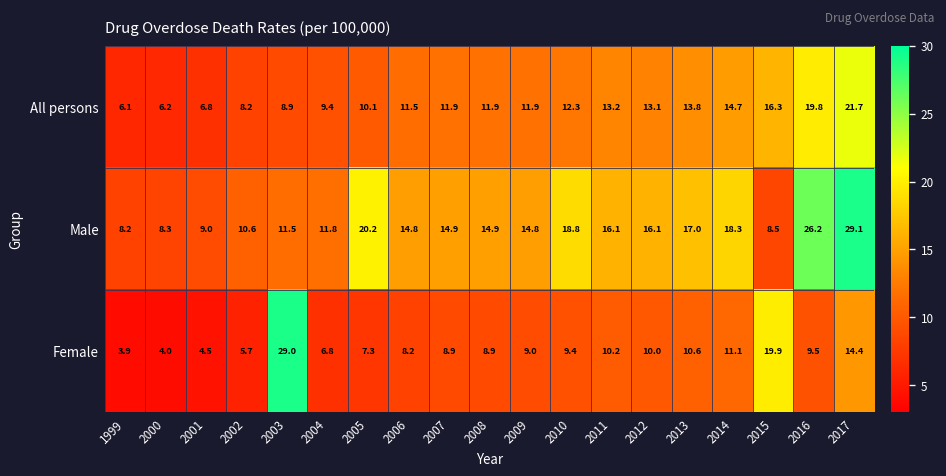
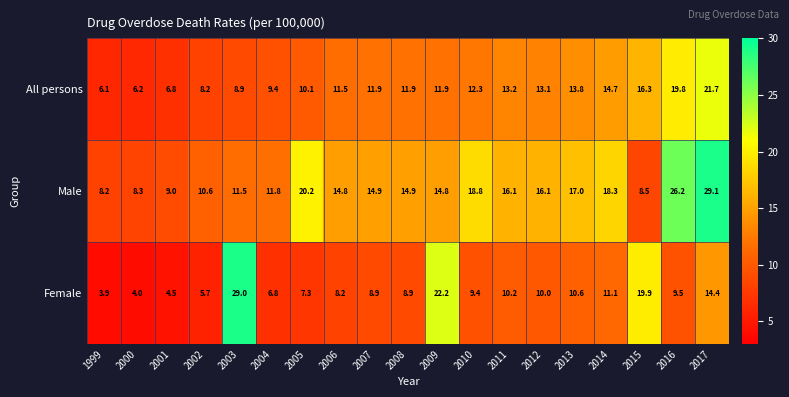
  {
    "All persons": {
      "1999": 6.1,
      "2000": 6.2,
      "2001": 6.8,
      "2002": 8.2,
      "2003": 8.9,
      "2004": 9.4,
      "2005": 10.1,
      "2006": 11.5,
      "2007": 11.9,
      "2008": 11.9,
      "2009": 11.9,
      "2010": 12.3,
      "2011": 13.2,
      "2012": 13.1,
      "2013": 13.8,
      "2014": 14.7,
      "2015": 16.3,
      "2016": 19.8,
      "2017": 21.7
    },
    "Male": {
      "1999": 8.2,
      "2000": 8.3,
      "2001": 9.0,
      "2002": 10.6,
      "2003": 11.5,
      "2004": 11.8,
      "2005": 20.2,
      "2006": 14.8,
      "2007": 14.9,
      "2008": 14.9,
      "2009": 14.8,
      "2010": 18.8,
      "2011": 16.1,
      "2012": 16.1,
      "2013": 17.0,
      "2014": 18.3,
      "2015": 8.5,
      "2016": 26.2,
      "2017": 29.1
    },
    "Female": {
      "1999": 3.9,
      "2000": 4.0,
      "2001": 4.5,
      "2002": 5.7,
      "2003": 29.0,
      "2004": 6.8,
      "2005": 7.3,
      "2006": 8.2,
      "2007": 8.9,
      "2008": 8.9,
-     "2009": 9.0,
+     "2009": 22.2,
      "2010": 9.4,
      "2011": 10.2,
      "2012": 10.0,
      "2013": 10.6,
      "2014": 11.1,
      "2015": 19.9,
      "2016": 9.5,
      "2017": 14.4
    }
  }
